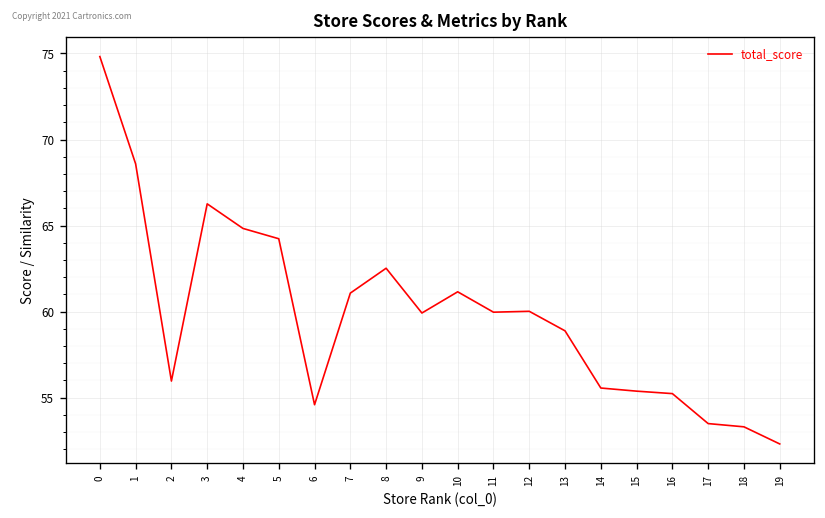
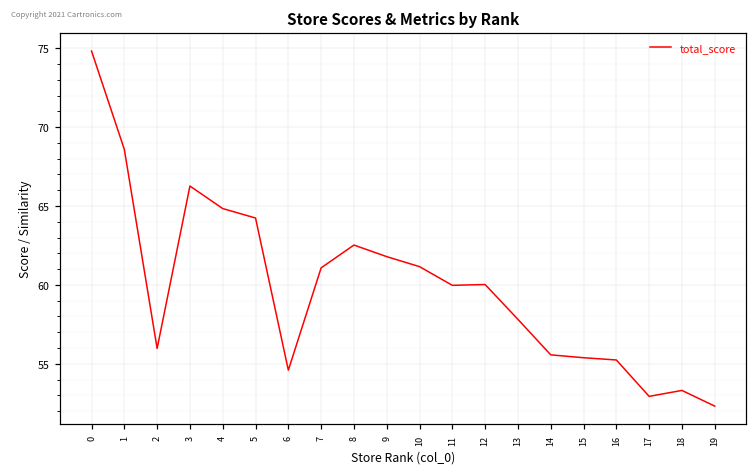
  {
    "0": 74.8,
    "1": 68.6,
    "2": 56.0,
    "3": 66.3,
    "4": 64.8,
    "5": 64.2,
    "6": 54.6,
    "7": 61.1,
    "8": 62.5,
-   "9": 59.9,
+   "9": 61.8,
    "10": 61.2,
    "11": 60.0,
    "12": 60.0,
-   "13": 58.9,
+   "13": 57.8,
    "14": 55.6,
    "15": 55.4,
    "16": 55.2,
-   "17": 53.5,
+   "17": 52.9,
    "18": 53.3,
    "19": 52.3
  }
